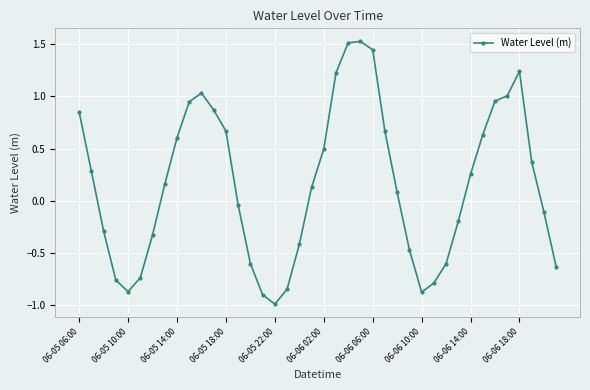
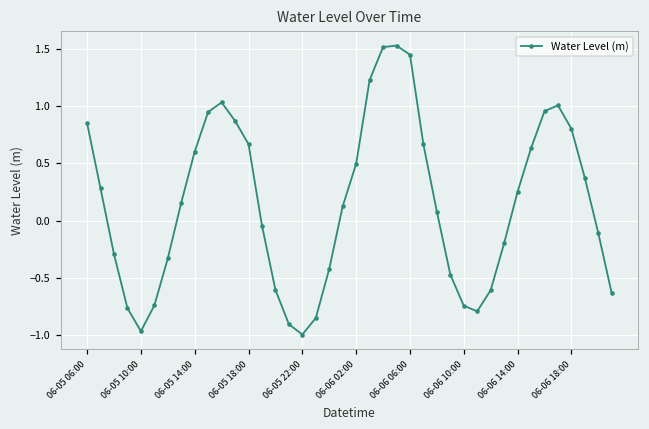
  {
    "06-05 06:00": 0.85,
-   "06-05 10:00": -0.87,
+   "06-05 10:00": -0.96,
    "06-05 14:00": 0.60,
    "06-05 18:00": 0.67,
    "06-05 22:00": -0.99,
    "06-06 02:00": 0.50,
    "06-06 06:00": 1.45,
-   "06-06 10:00": -0.88,
+   "06-06 10:00": -0.74,
    "06-06 14:00": 0.25,
-   "06-06 18:00": 1.24
+   "06-06 18:00": 0.80
  }
